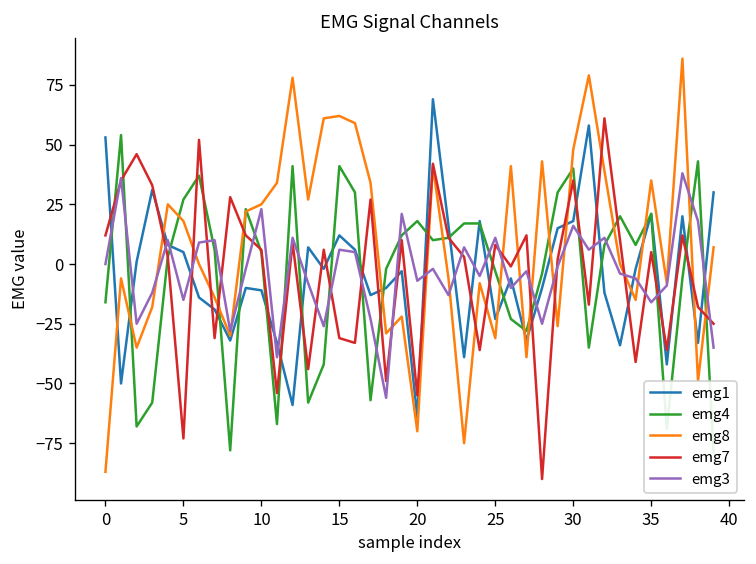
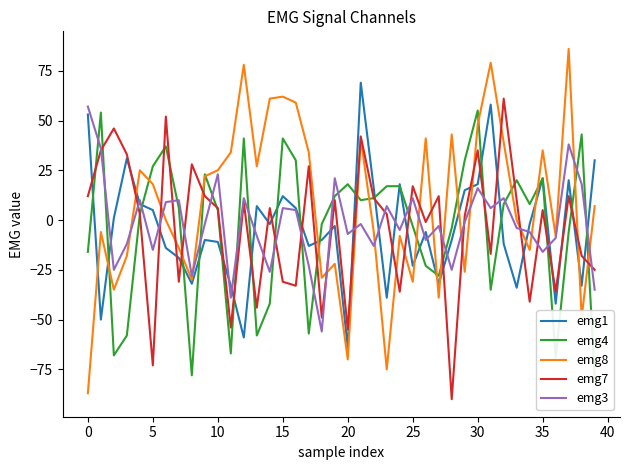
  {
    "emg1": {
      "0": 53,
      "5": 5,
      "10": -11,
      "15": 12,
      "20": -64,
      "25": -23,
      "30": 18
    },
    "emg4": {
      "0": -16,
      "5": 27,
      "15": 41,
      "20": 18,
      "25": -3,
-     "30": 40
+     "30": 55
    },
    "emg8": {
      "0": -87,
      "5": 18,
      "10": 25,
      "15": 62,
      "20": -70,
      "25": -31,
      "30": 48,
      "35": 35
    },
    "emg7": {
      "0": 12,
      "5": -73,
      "15": -31,
      "20": -55,
-     "25": 8,
+     "25": 17,
      "30": 35,
      "35": 5
    },
    "emg3": {
-     "0": 0,
+     "0": 57,
      "5": -15,
      "10": 23,
      "15": 6,
      "20": -7,
      "25": 11,
      "30": 16,
      "35": -16
    }
  }
